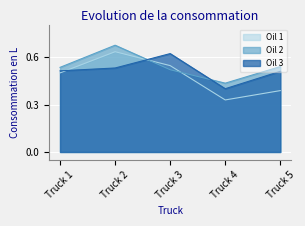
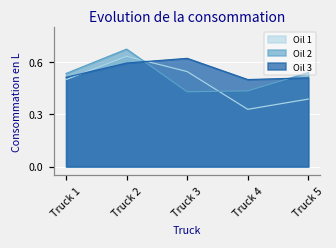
  {
    "Oil 1": {
      "Truck 2": 0.63,
      "Truck 3": 0.55,
      "Truck 4": 0.33,
      "Truck 5": 0.39
    },
    "Oil 2": {
      "Truck 1": 0.54,
      "Truck 2": 0.68,
-     "Truck 3": 0.52,
+     "Truck 3": 0.43,
      "Truck 4": 0.44
    },
    "Oil 3": {
-     "Truck 2": 0.53,
+     "Truck 2": 0.60,
      "Truck 3": 0.62,
-     "Truck 4": 0.4
+     "Truck 4": 0.5
    }
  }
